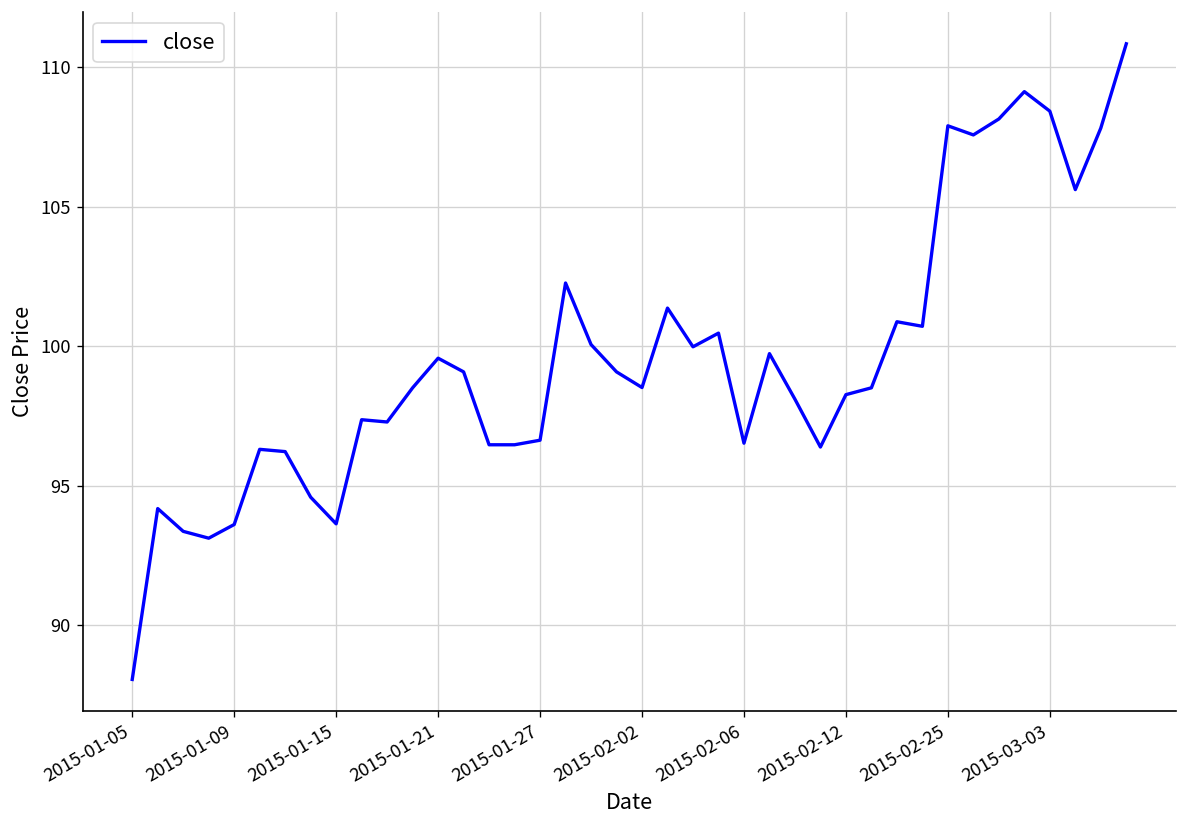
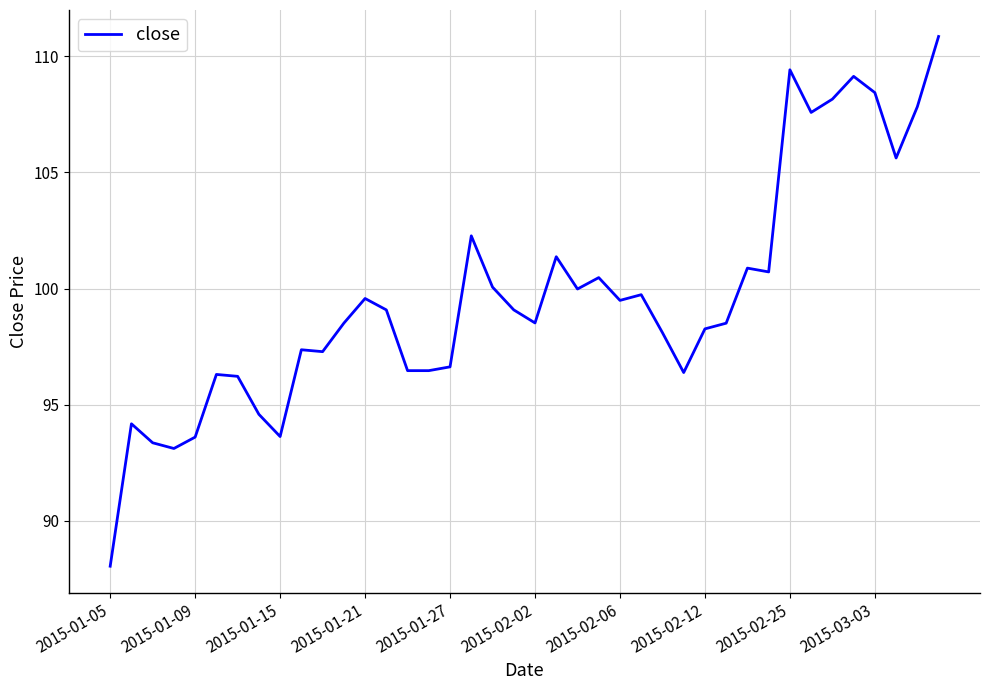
  {
    "2015-01-05": 88.1,
    "2015-01-09": 93.6,
    "2015-01-15": 93.6,
    "2015-01-21": 99.6,
    "2015-01-27": 96.6,
    "2015-02-02": 98.5,
-   "2015-02-06": 96.5,
+   "2015-02-06": 99.5,
    "2015-02-12": 98.3,
-   "2015-02-25": 107.9,
+   "2015-02-25": 109.4,
    "2015-03-03": 108.4
  }
